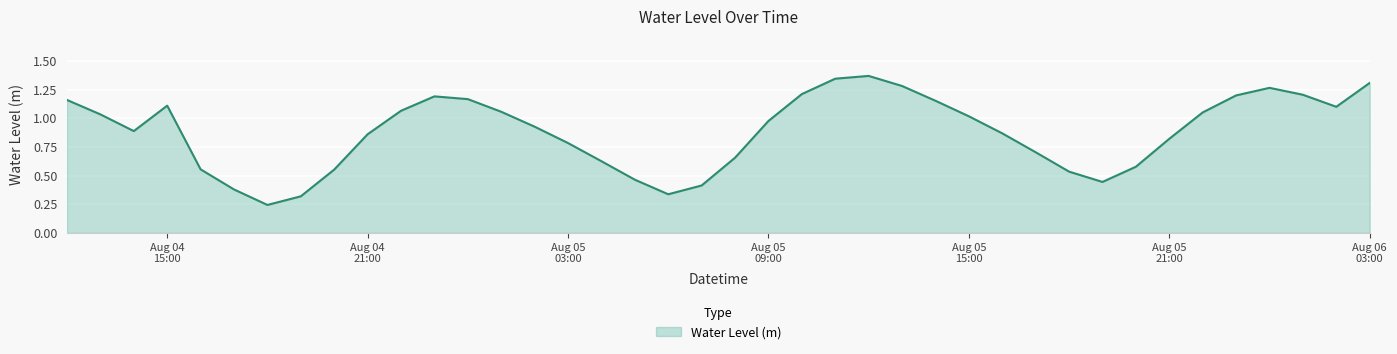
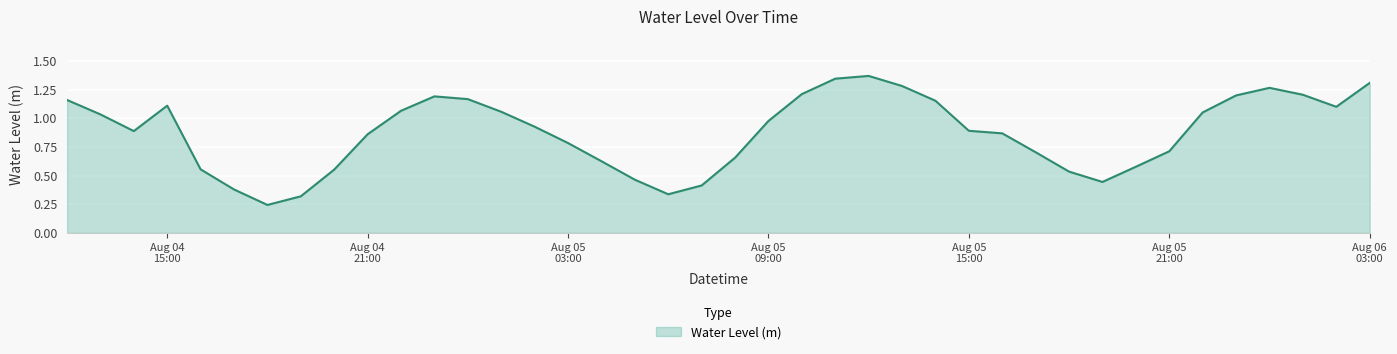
  {
    "Aug 04 15:00": 1.11,
    "Aug 04 21:00": 0.86,
    "Aug 05 03:00": 0.78,
    "Aug 05 09:00": 0.98,
-   "Aug 05 15:00": 1.02,
-   "Aug 05 21:00": 0.82,
+   "Aug 05 15:00": 0.89,
+   "Aug 05 21:00": 0.71,
    "Aug 06 03:00": 1.31
  }
